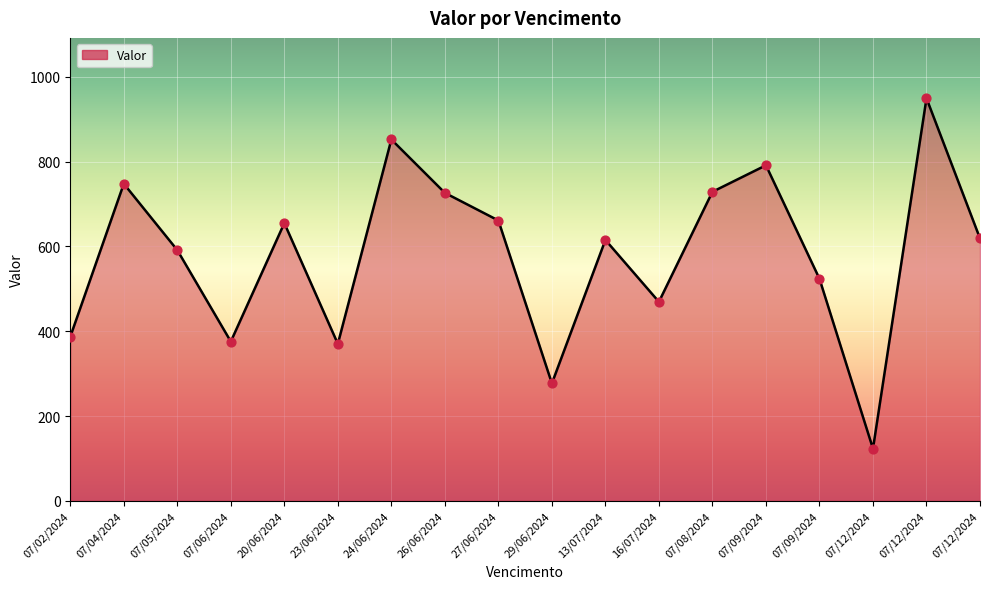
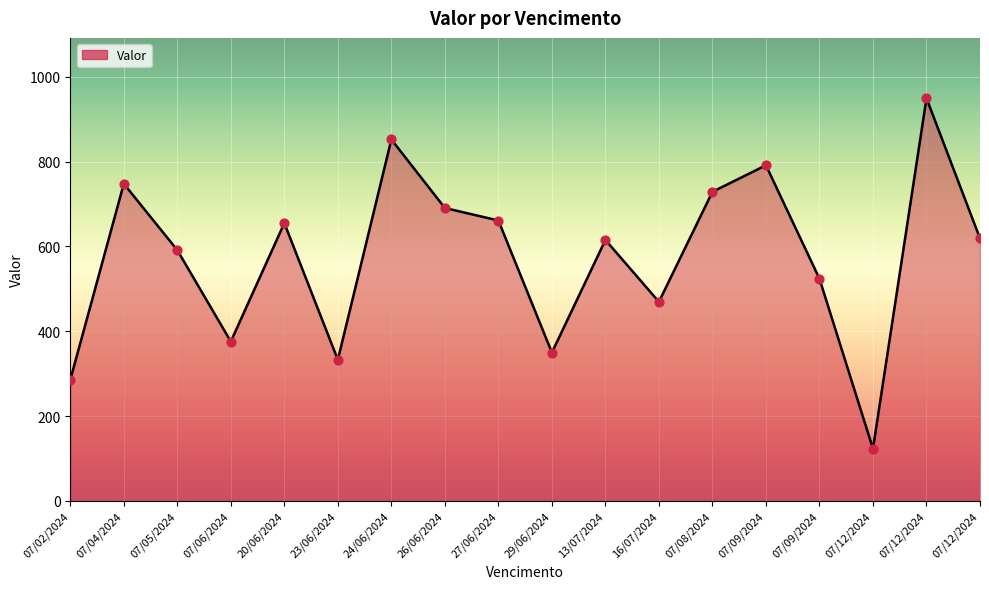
  {
-   "07/02/2024": 390,
+   "07/02/2024": 290,
    "07/04/2024": 750,
    "07/05/2024": 590,
    "07/06/2024": 380,
    "20/06/2024": 660,
-   "23/06/2024": 370,
+   "23/06/2024": 330,
    "24/06/2024": 850,
-   "26/06/2024": 730,
+   "26/06/2024": 690,
    "27/06/2024": 660,
-   "29/06/2024": 280,
+   "29/06/2024": 350,
    "13/07/2024": 620,
    "16/07/2024": 470,
    "07/08/2024": 730
  }
